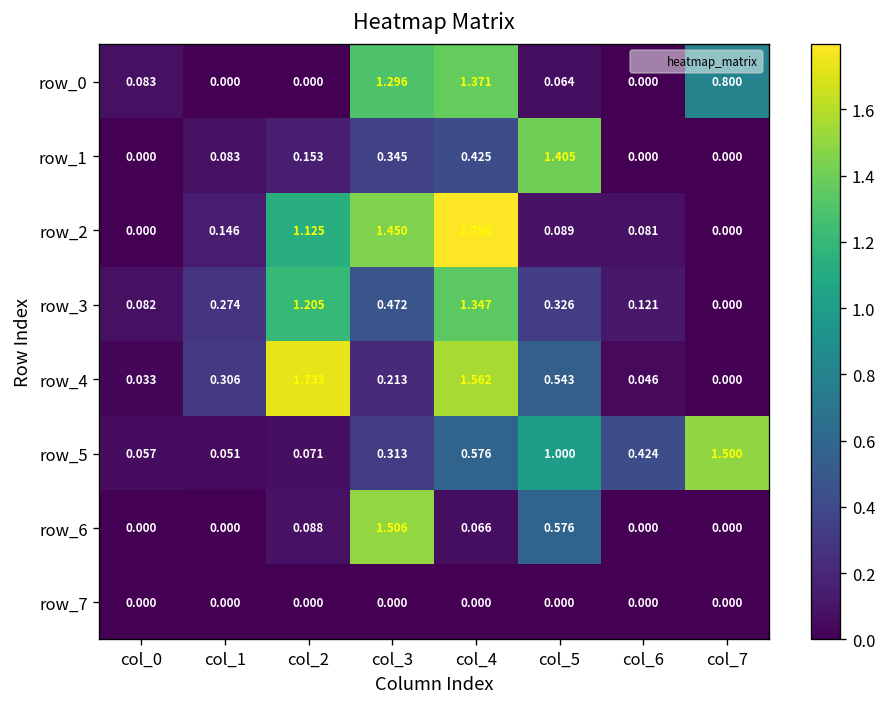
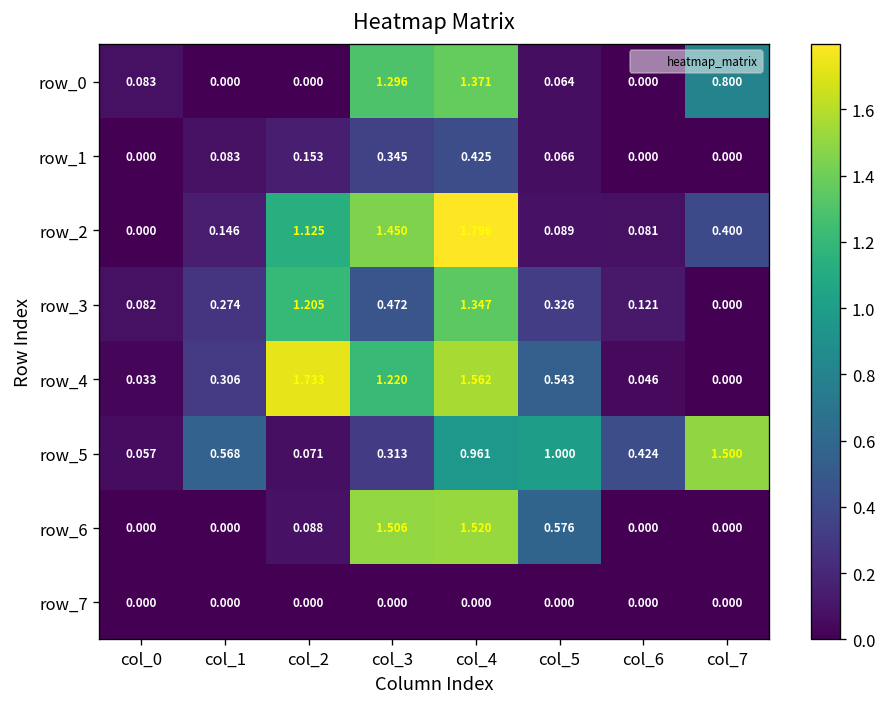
  {
    "row_0": {
      "col_0": 0.083,
      "col_1": 0.000,
      "col_2": 0.000,
      "col_3": 1.296,
      "col_4": 1.371,
      "col_5": 0.064,
      "col_6": 0.000,
      "col_7": 0.800
    },
    "row_1": {
      "col_0": 0.000,
      "col_1": 0.083,
      "col_2": 0.153,
      "col_3": 0.345,
      "col_4": 0.425,
-     "col_5": 1.405,
+     "col_5": 0.066,
      "col_6": 0.000,
      "col_7": 0.000
    },
    "row_2": {
      "col_0": 0.000,
      "col_1": 0.146,
      "col_2": 1.125,
      "col_3": 1.450,
      "col_5": 0.089,
      "col_6": 0.081,
-     "col_7": 0.000
+     "col_7": 0.400
    },
    "row_3": {
      "col_0": 0.082,
      "col_1": 0.274,
      "col_2": 1.205,
      "col_3": 0.472,
      "col_4": 1.347,
      "col_5": 0.326,
      "col_6": 0.121,
      "col_7": 0.000
    },
    "row_4": {
      "col_0": 0.033,
      "col_1": 0.306,
-     "col_3": 0.213,
+     "col_3": 1.220,
      "col_4": 1.562,
      "col_5": 0.543,
      "col_6": 0.046,
      "col_7": 0.000
    },
    "row_5": {
      "col_0": 0.057,
-     "col_1": 0.051,
+     "col_1": 0.568,
      "col_2": 0.071,
      "col_3": 0.313,
-     "col_4": 0.576,
+     "col_4": 0.961,
      "col_5": 1.000,
      "col_6": 0.424,
      "col_7": 1.500
    },
    "row_6": {
      "col_0": 0.000,
      "col_1": 0.000,
      "col_2": 0.088,
      "col_3": 1.506,
-     "col_4": 0.066,
+     "col_4": 1.520,
      "col_5": 0.576,
      "col_6": 0.000,
      "col_7": 0.000
    },
    "row_7": {
      "col_0": 0.000,
      "col_1": 0.000,
      "col_2": 0.000,
      "col_3": 0.000,
      "col_4": 0.000,
      "col_5": 0.000,
      "col_6": 0.000,
      "col_7": 0.000
    }
  }
